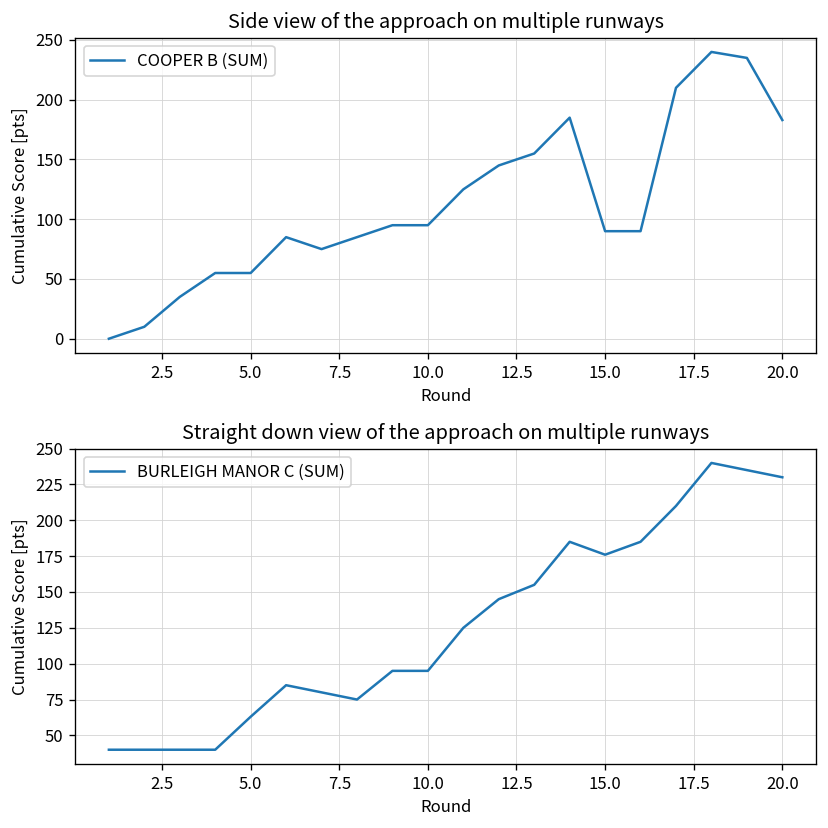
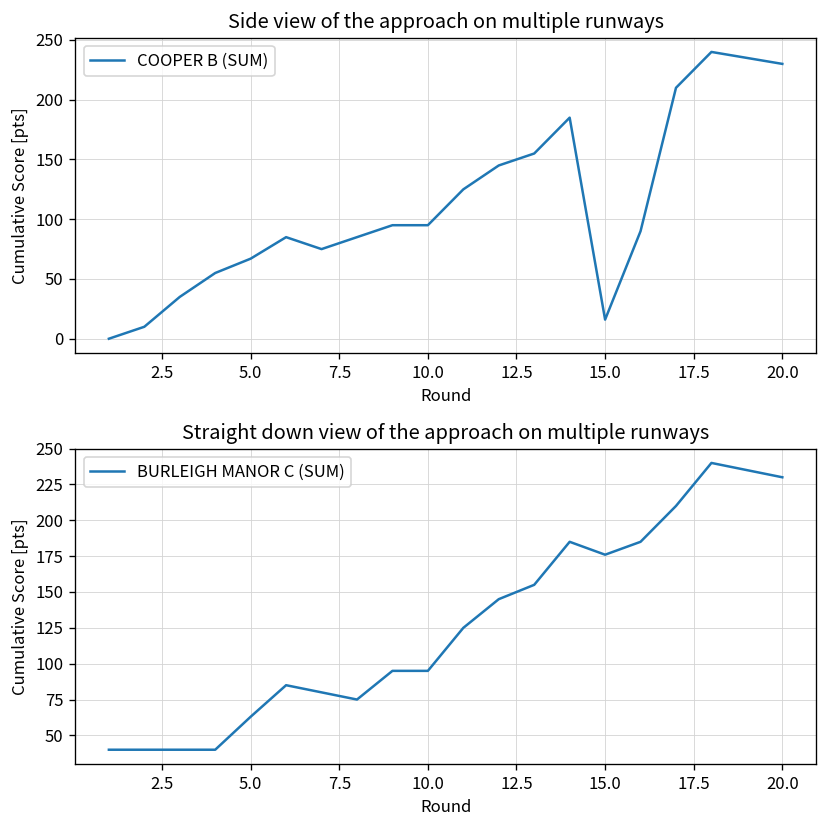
  {
    "Side view of the approach on multiple runways": {
-     "5.0": 60,
+     "5.0": 70,
      "10.0": 100,
-     "15.0": 90,
-     "20.0": 180
+     "15.0": 20,
+     "20.0": 230
    },
    "Straight down view of the approach on multiple runways": {
      "5.0": 63,
      "10.0": 95,
      "15.0": 176,
      "20.0": 230
    }
  }
